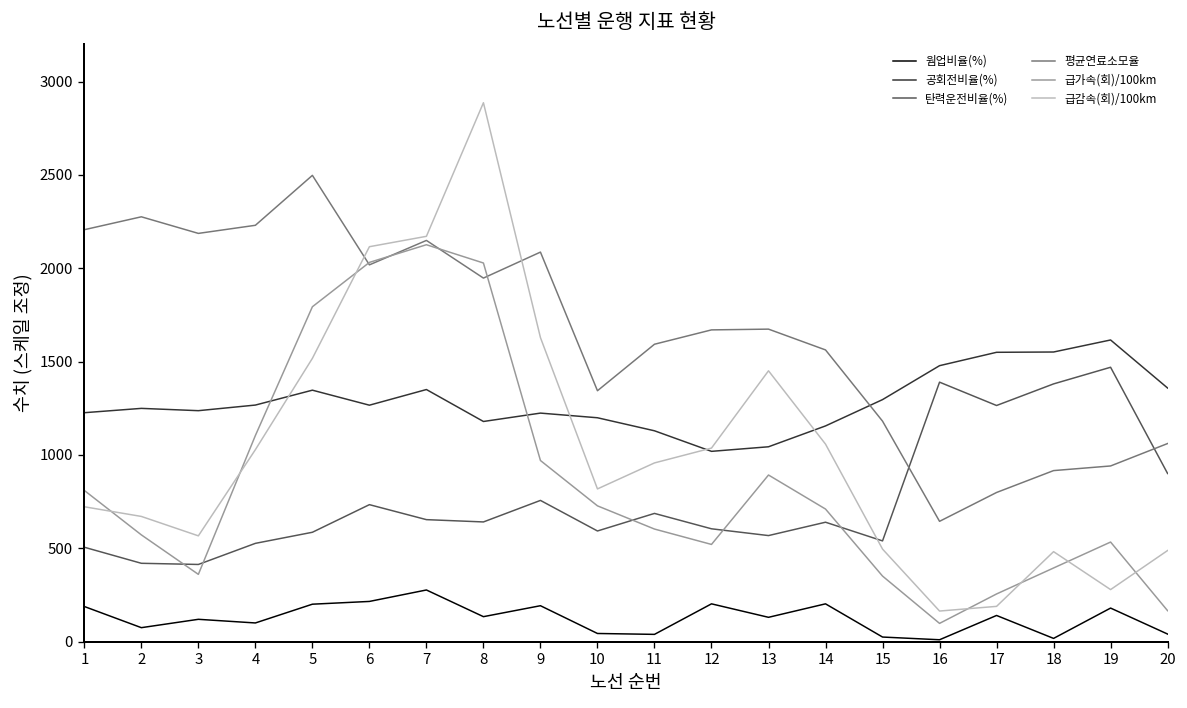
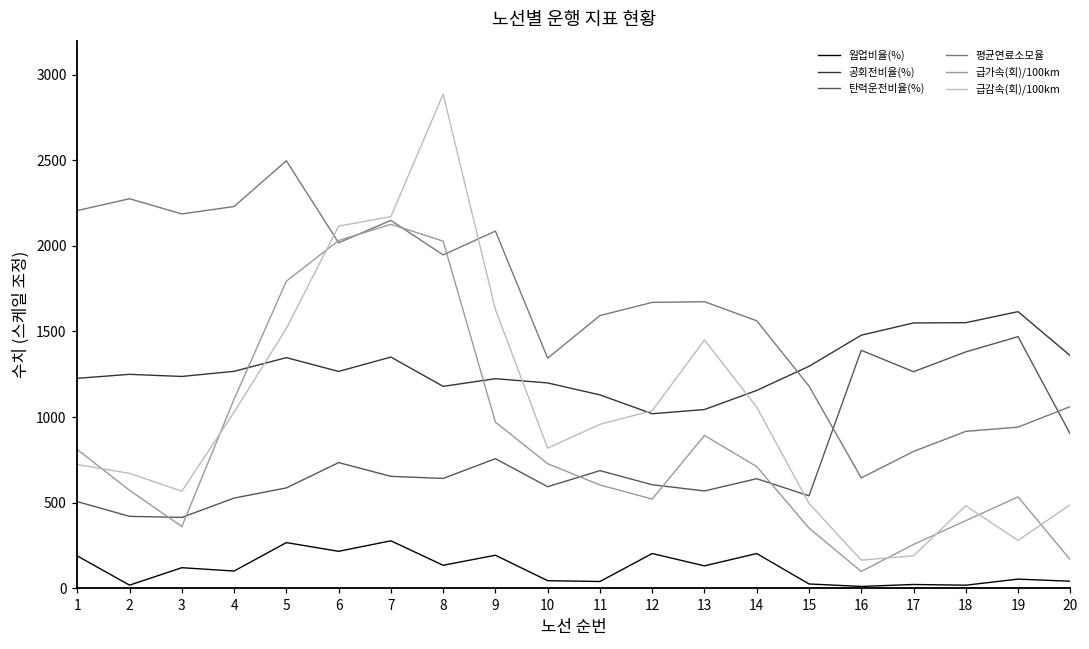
  {
    "웜업비율(%)": {
      "1": 190,
-     "2": 70,
+     "2": 20,
      "3": 120,
      "4": 100,
-     "5": 200,
+     "5": 270,
      "6": 220,
      "7": 280,
      "8": 130,
      "9": 190,
      "10": 40,
      "11": 40,
      "12": 200,
      "13": 130,
      "14": 200,
      "15": 20,
      "16": 10,
-     "17": 140,
+     "17": 20,
      "18": 20,
-     "19": 180,
+     "19": 50,
      "20": 40
    }
  }
